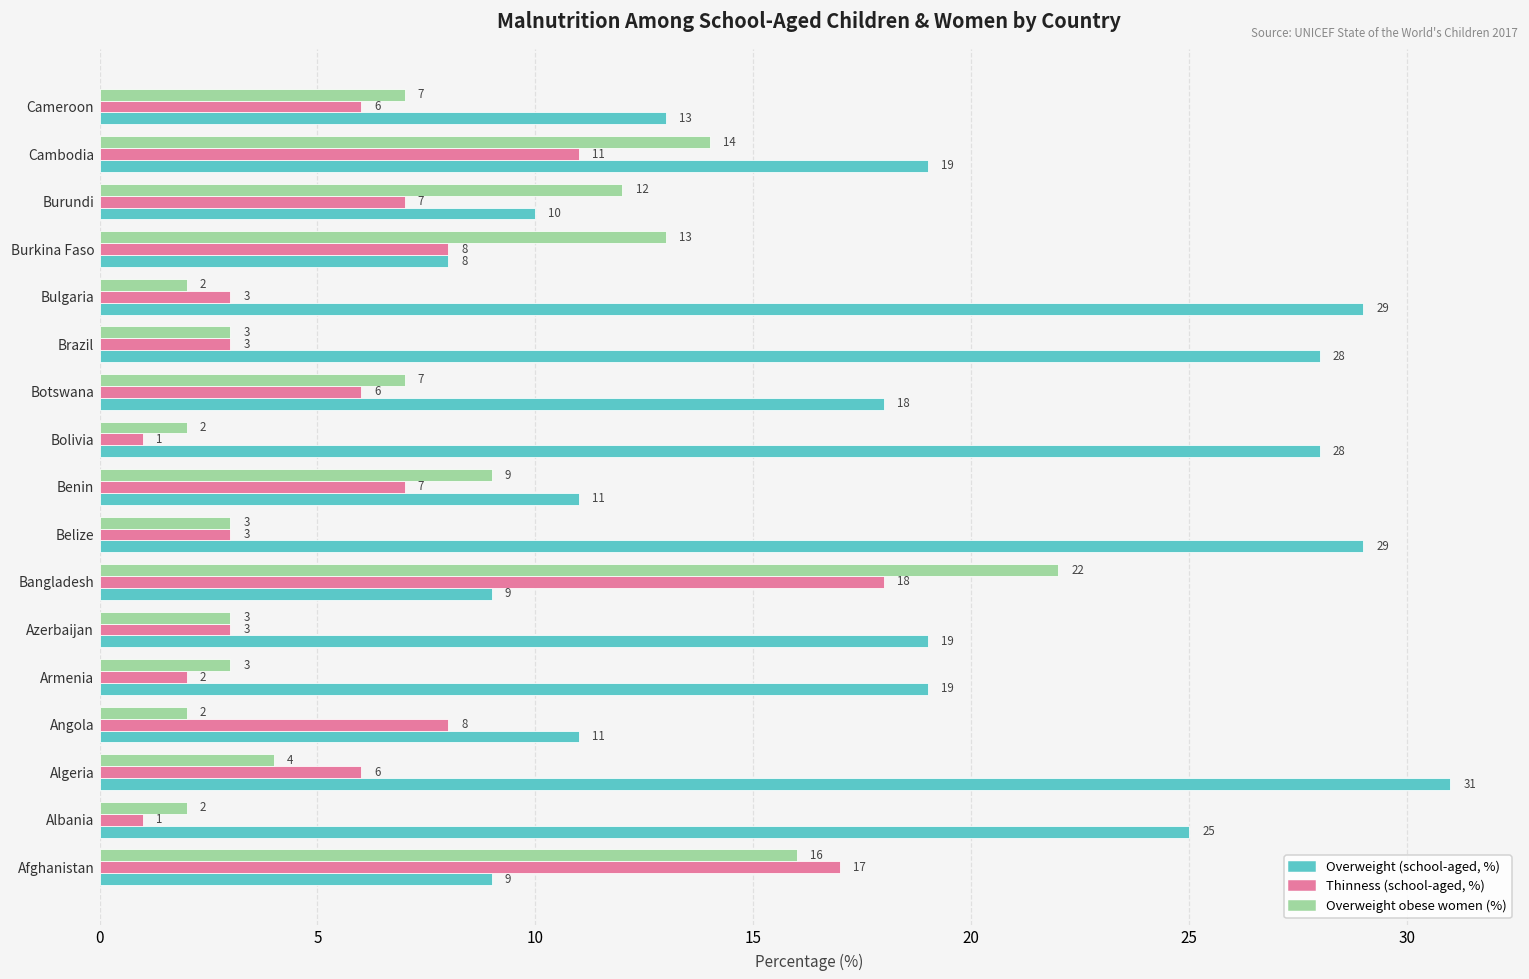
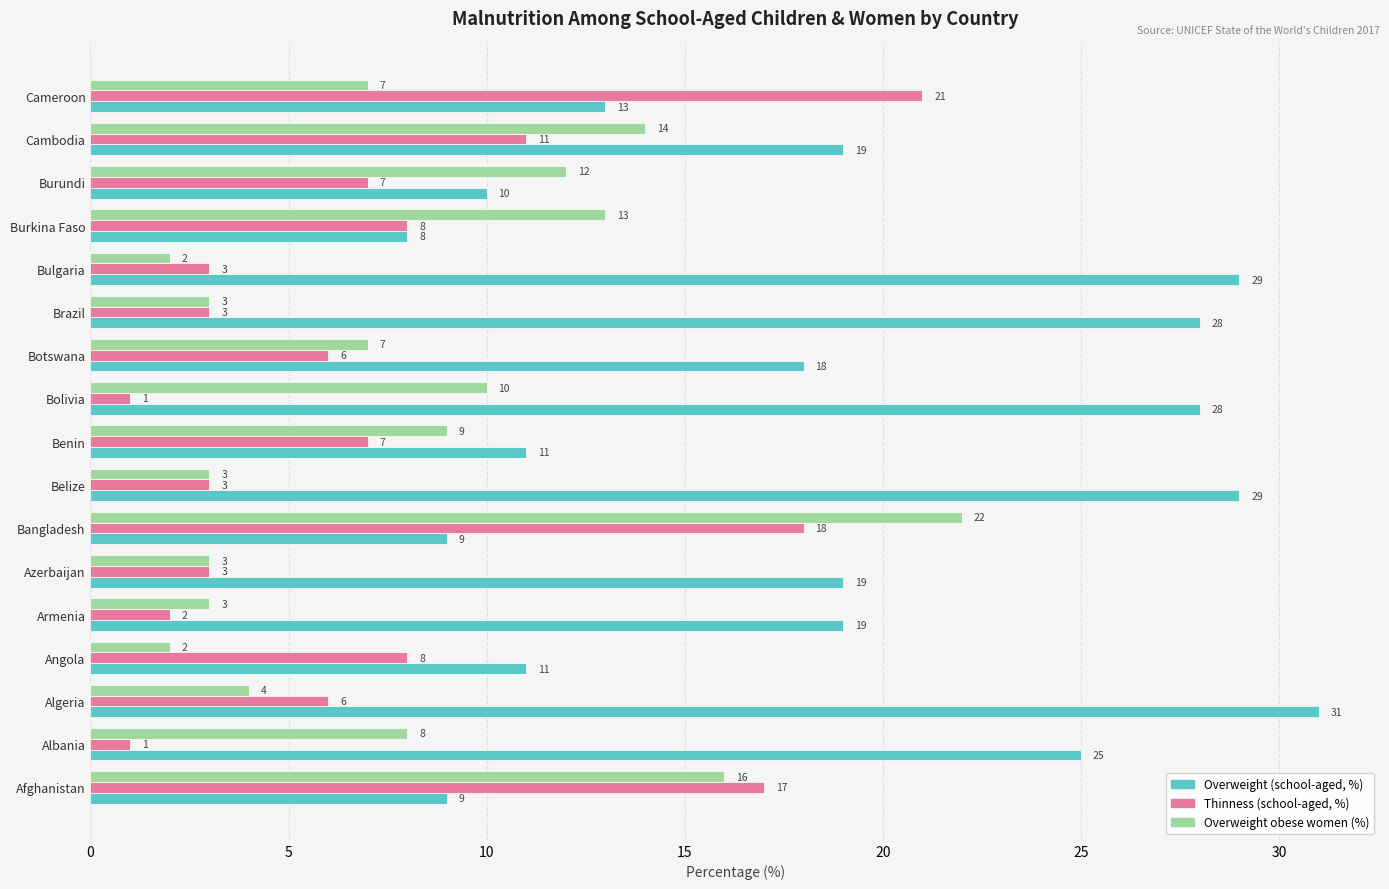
  {
    "Overweight (school-aged, %)": {
      "Cameroon": 13,
      "Cambodia": 19,
      "Burundi": 10,
      "Burkina Faso": 8,
      "Bulgaria": 29,
      "Brazil": 28,
      "Botswana": 18,
      "Bolivia": 28,
      "Benin": 11,
      "Belize": 29,
      "Bangladesh": 9,
      "Azerbaijan": 19,
      "Armenia": 19,
      "Angola": 11,
      "Algeria": 31,
      "Albania": 25,
      "Afghanistan": 9
    },
    "Thinness (school-aged, %)": {
-     "Cameroon": 6,
+     "Cameroon": 21,
      "Cambodia": 11,
      "Burundi": 7,
      "Burkina Faso": 8,
      "Bulgaria": 3,
      "Brazil": 3,
      "Botswana": 6,
      "Bolivia": 1,
      "Benin": 7,
      "Belize": 3,
      "Bangladesh": 18,
      "Azerbaijan": 3,
      "Armenia": 2,
      "Angola": 8,
      "Algeria": 6,
      "Albania": 1,
      "Afghanistan": 17
    },
    "Overweight obese women (%)": {
      "Cameroon": 7,
      "Cambodia": 14,
      "Burundi": 12,
      "Burkina Faso": 13,
      "Bulgaria": 2,
      "Brazil": 3,
      "Botswana": 7,
-     "Bolivia": 2,
+     "Bolivia": 10,
      "Benin": 9,
      "Belize": 3,
      "Bangladesh": 22,
      "Azerbaijan": 3,
      "Armenia": 3,
      "Angola": 2,
      "Algeria": 4,
-     "Albania": 2,
+     "Albania": 8,
      "Afghanistan": 16
    }
  }
